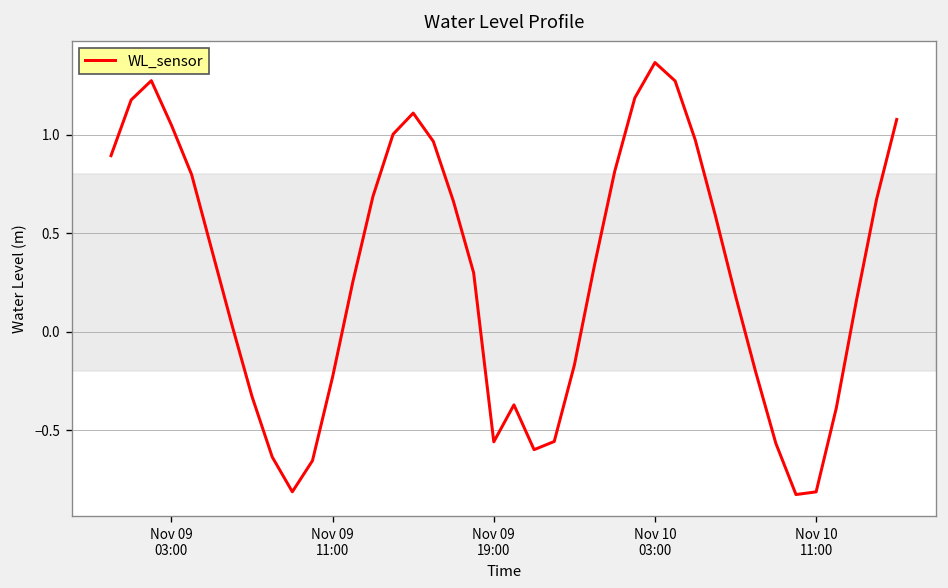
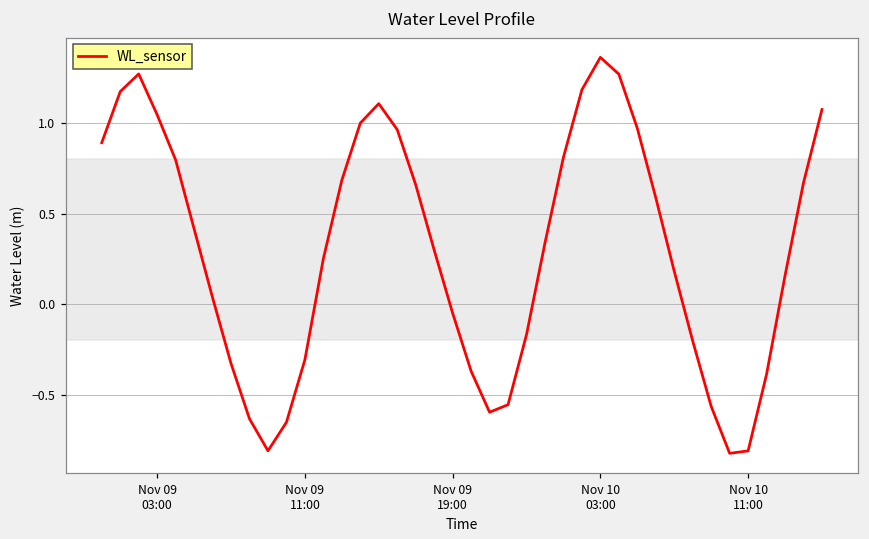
  {
    "Nov 09 03:00": 1.05,
-   "Nov 09 11:00": -0.23,
-   "Nov 09 19:00": -0.56,
+   "Nov 09 11:00": -0.31,
+   "Nov 09 19:00": -0.05,
    "Nov 10 03:00": 1.36,
    "Nov 10 11:00": -0.81
  }
